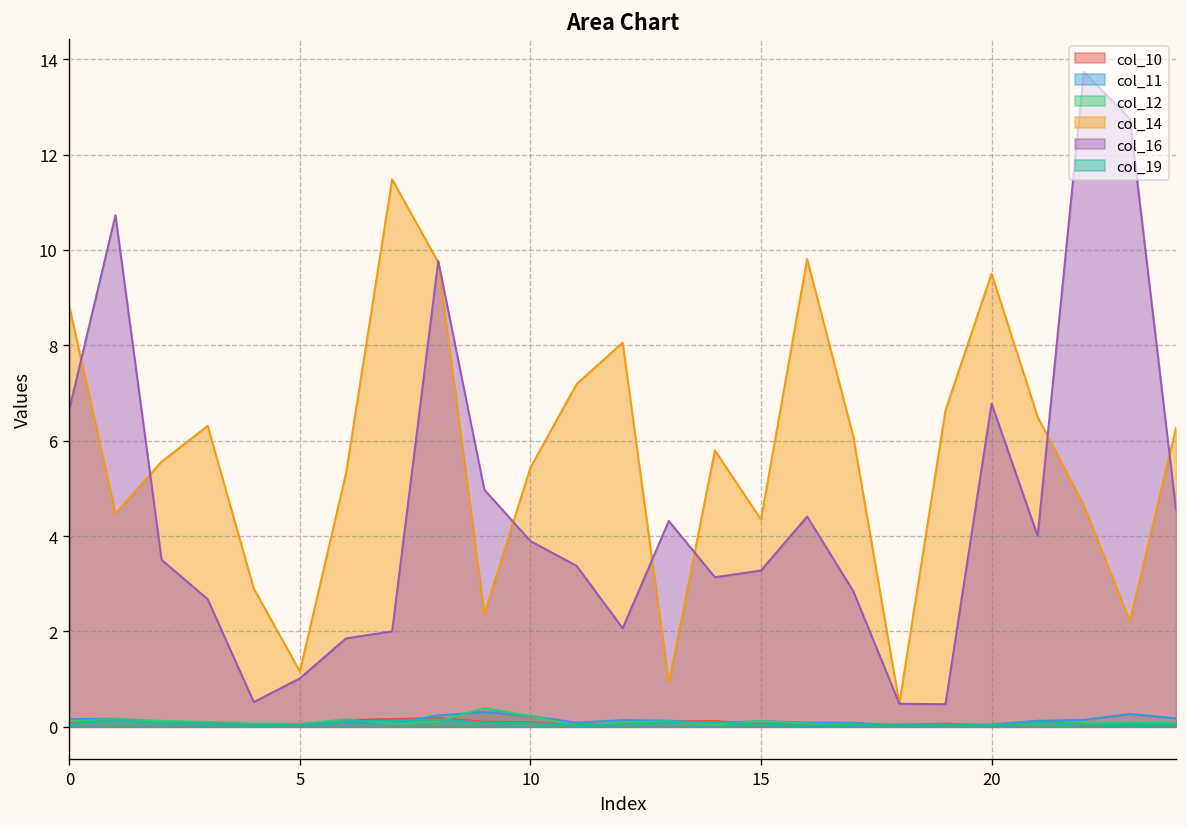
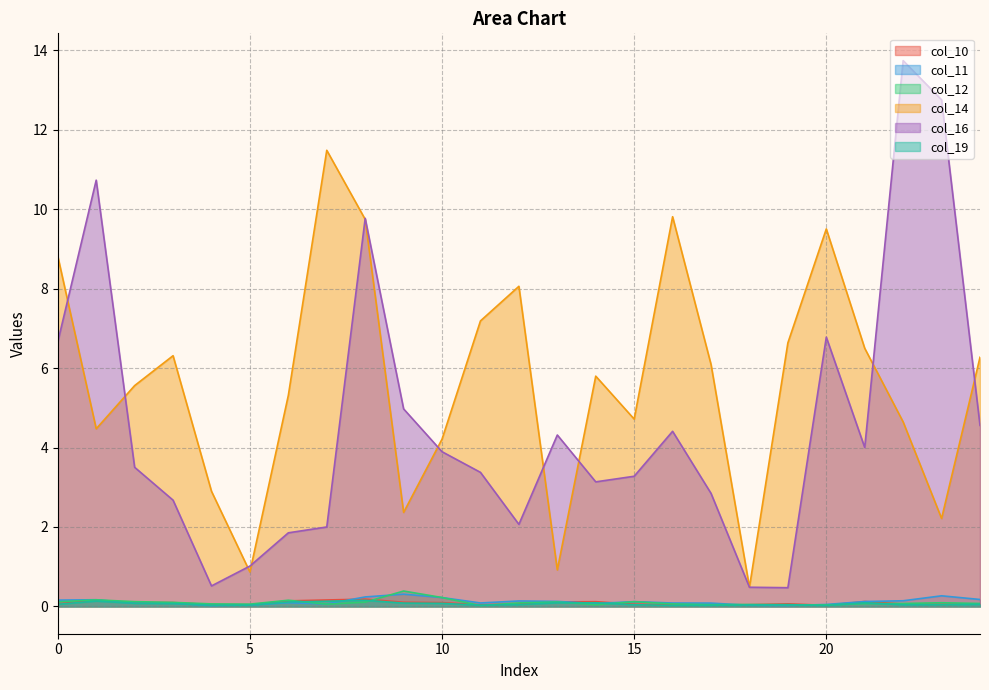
  {
    "col_14": {
      "0": 8.8,
-     "5": 1.2,
-     "10": 5.4,
-     "15": 4.3,
+     "5": 0.9,
+     "10": 4.2,
+     "15": 4.7,
      "20": 9.5
    },
    "col_16": {
      "0": 6.7,
      "5": 1.0,
      "10": 3.9,
      "15": 3.3,
      "20": 6.8
    }
  }
